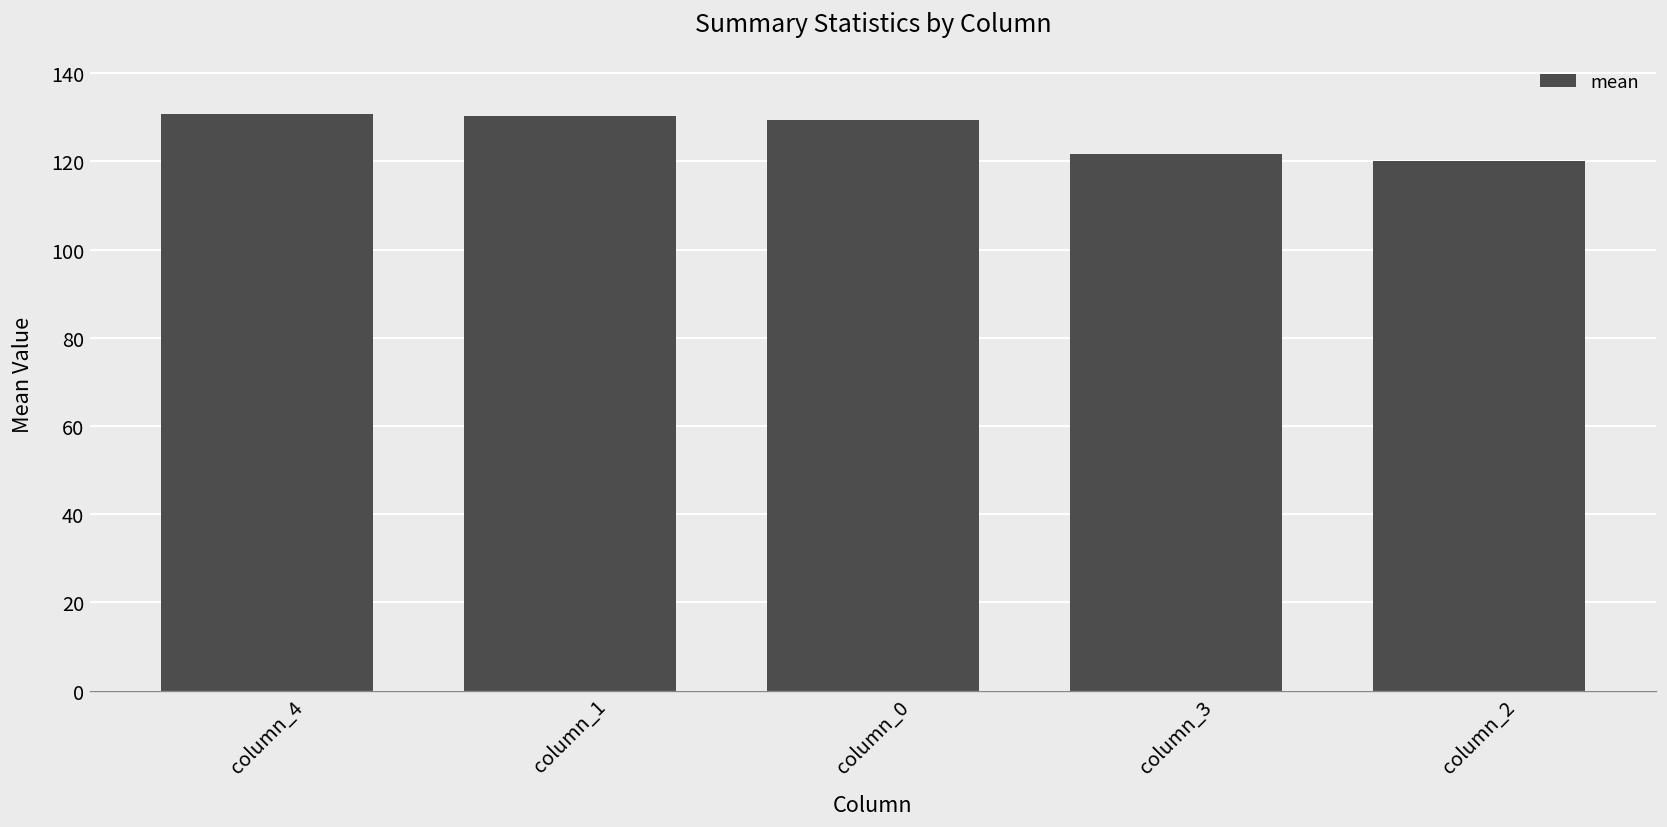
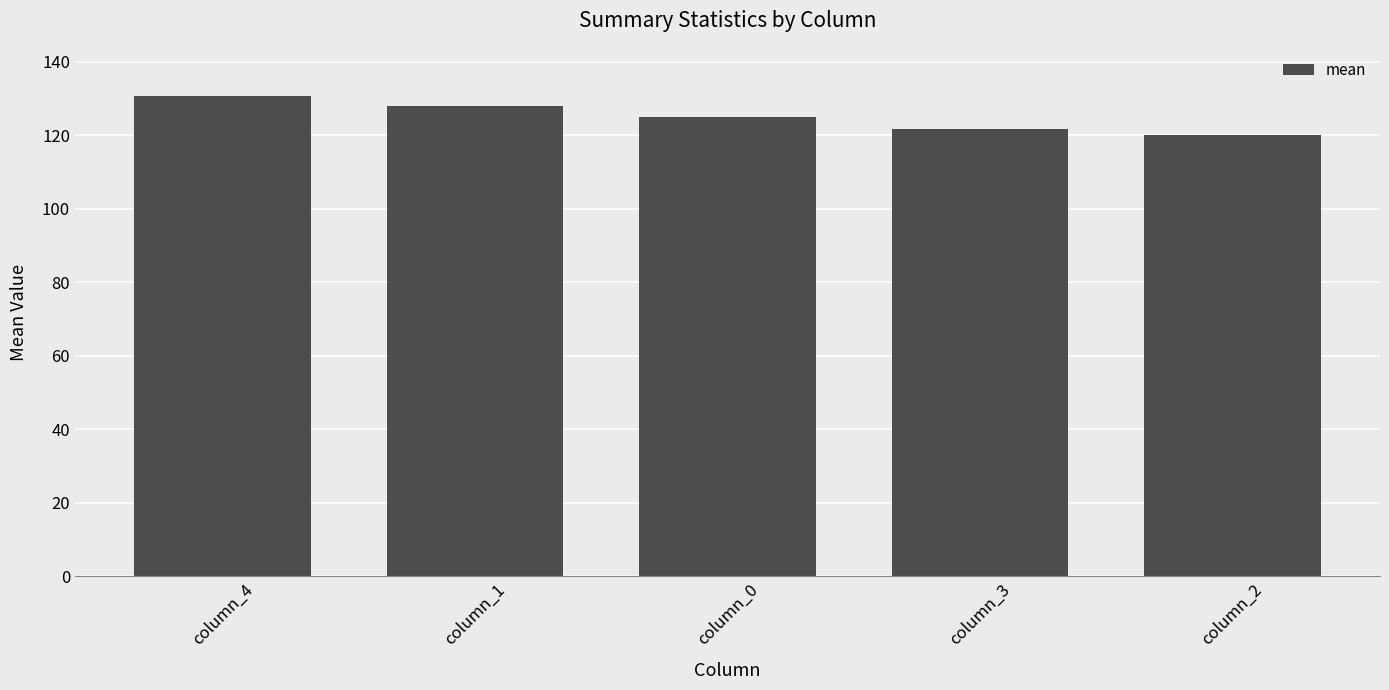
  {
    "column_4": 131,
-   "column_1": 130,
-   "column_0": 129,
+   "column_1": 128,
+   "column_0": 125,
    "column_3": 122,
    "column_2": 120
  }
